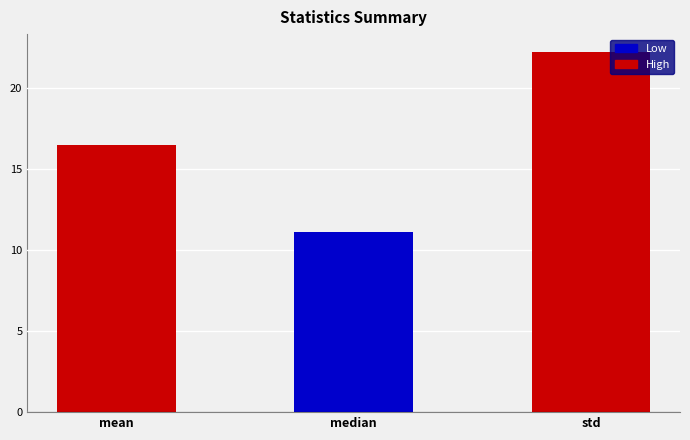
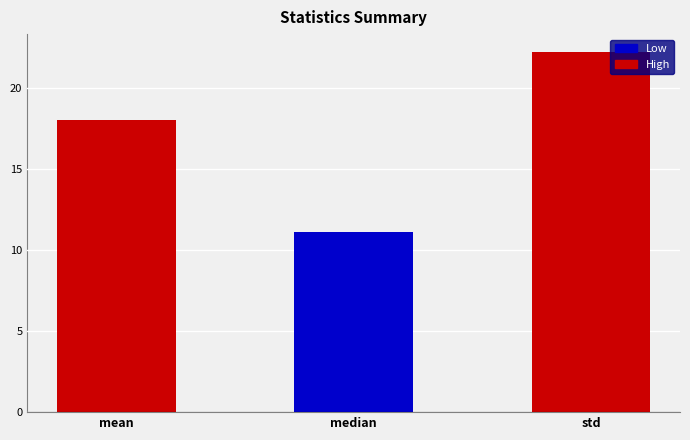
  {
-   "mean": 16.5,
+   "mean": 18.0,
    "median": 11.1,
    "std": 22.2
  }
